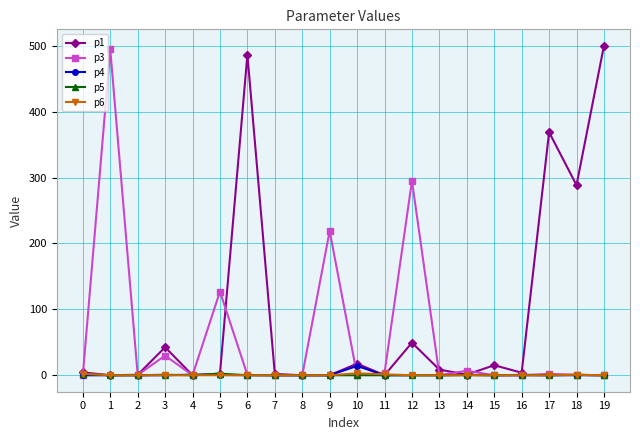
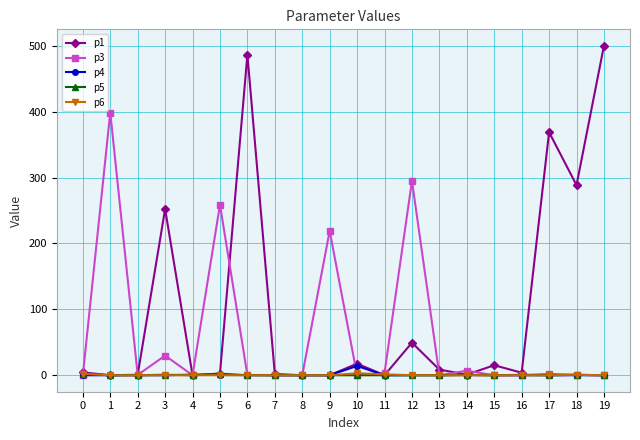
  {
    "p1": {
-     "3": 40,
+     "3": 250,
      "6": 490,
      "12": 50,
      "13": 10,
      "15": 20,
      "17": 370,
      "18": 290,
      "19": 500
    },
    "p3": {
-     "1": 490,
+     "1": 400,
      "3": 30,
-     "5": 130,
+     "5": 260,
      "9": 220,
      "12": 300,
      "14": 10
    }
  }
